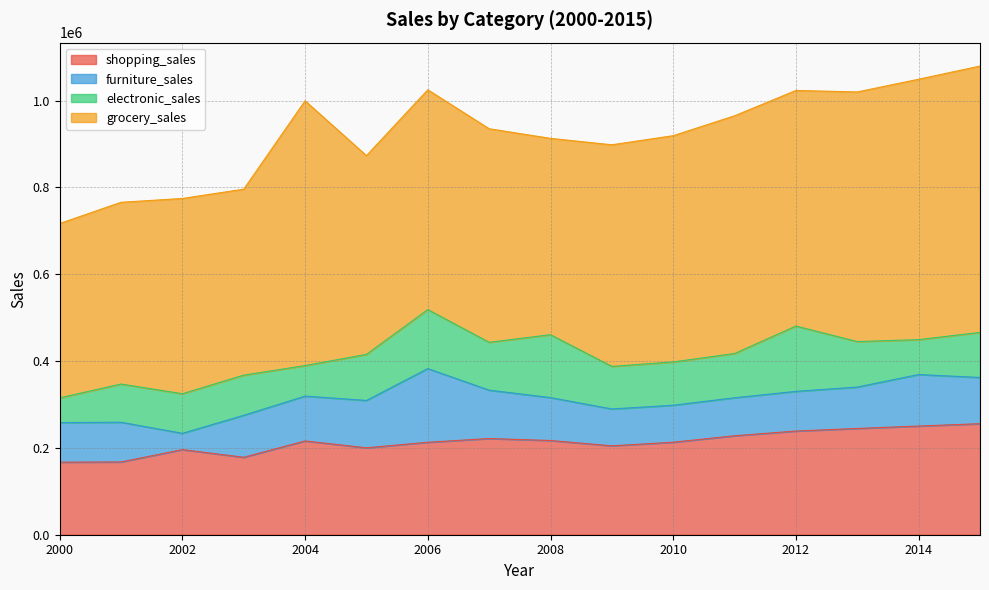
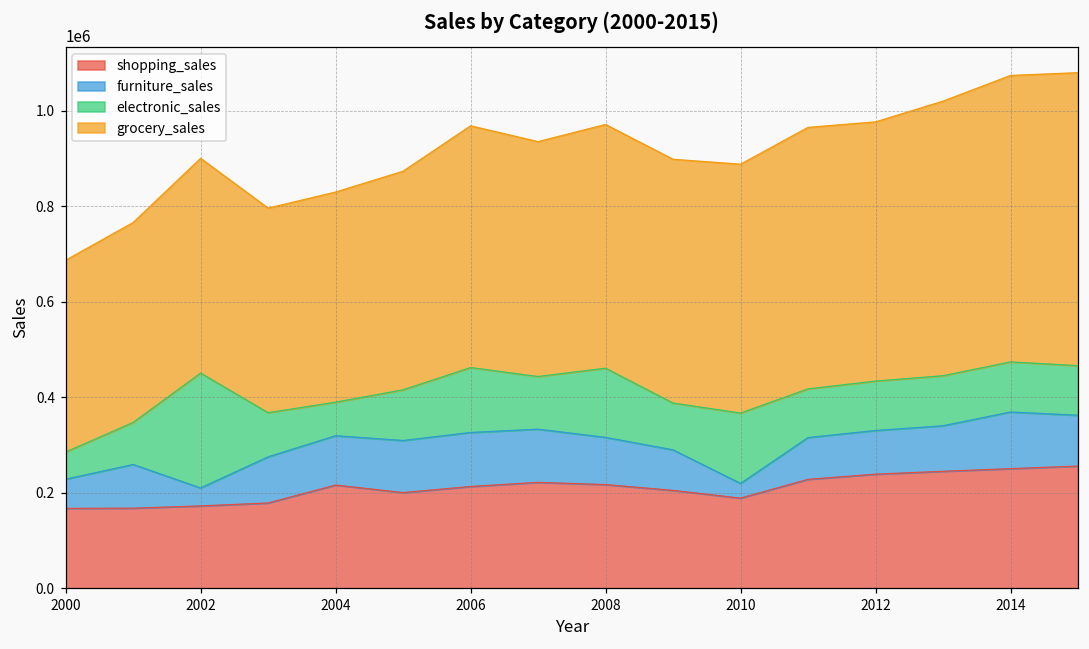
  {
    "shopping_sales": {
      "2000": 170000,
-     "2002": 200000,
+     "2002": 170000,
      "2004": 220000,
      "2006": 210000,
      "2008": 220000,
-     "2010": 210000,
+     "2010": 190000,
      "2012": 240000,
      "2014": 250000
    },
    "furniture_sales": {
-     "2000": 90000,
+     "2000": 60000,
      "2002": 40000,
      "2004": 100000,
-     "2006": 170000,
+     "2006": 110000,
      "2008": 100000,
-     "2010": 90000,
+     "2010": 30000,
      "2012": 90000,
      "2014": 120000
    },
    "electronic_sales": {
      "2000": 60000,
-     "2002": 90000,
+     "2002": 240000,
      "2004": 70000,
      "2006": 140000,
      "2008": 140000,
-     "2010": 100000,
-     "2012": 150000,
-     "2014": 80000
+     "2010": 150000,
+     "2012": 100000,
+     "2014": 100000
    },
    "grocery_sales": {
      "2000": 400000,
      "2002": 450000,
-     "2004": 610000,
+     "2004": 440000,
      "2006": 510000,
-     "2008": 450000,
+     "2008": 510000,
      "2010": 520000,
      "2012": 540000,
      "2014": 600000
    }
  }
